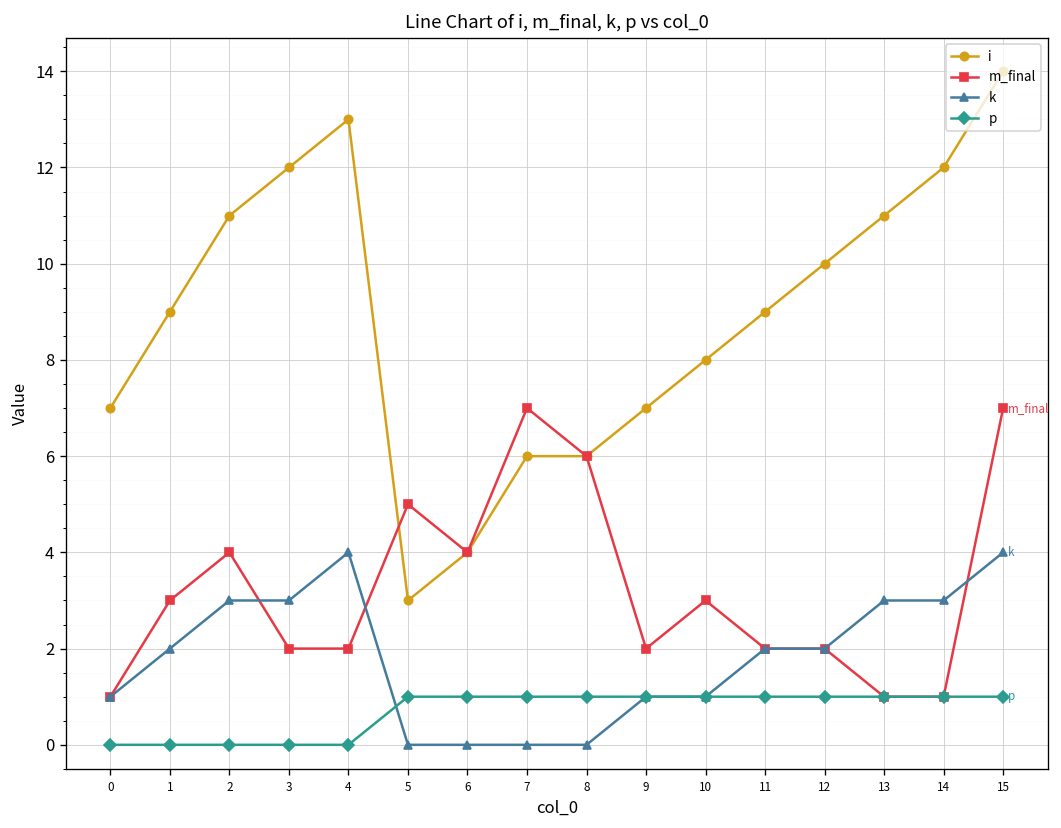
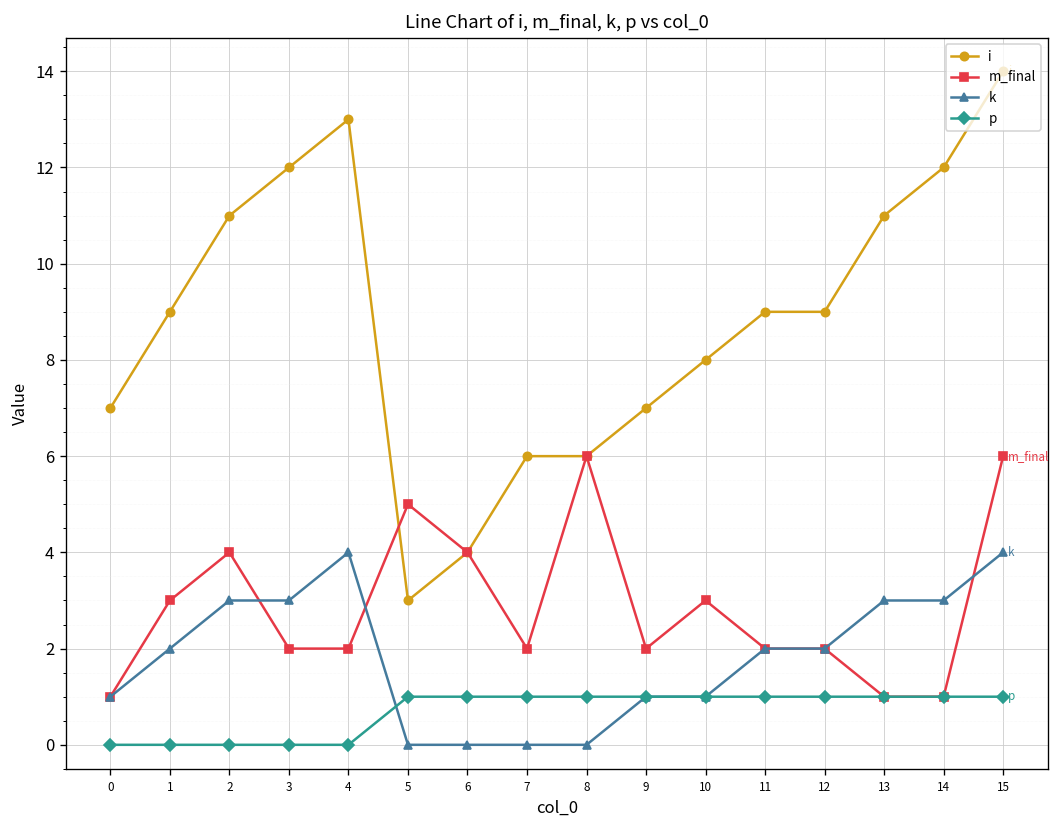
  {
    "i": {
      "0": 7,
      "1": 9,
      "2": 11,
      "3": 12,
      "4": 13,
      "5": 3,
      "7": 6,
      "9": 7,
      "10": 8,
      "11": 9,
-     "12": 10,
+     "12": 9,
      "13": 11,
      "14": 12
    },
    "m_final": {
      "1": 3,
      "2": 4,
      "3": 2,
      "4": 2,
      "5": 5,
-     "7": 7,
+     "7": 2,
      "9": 2,
      "10": 3,
-     "15": 7
+     "15": 6
    }
  }
